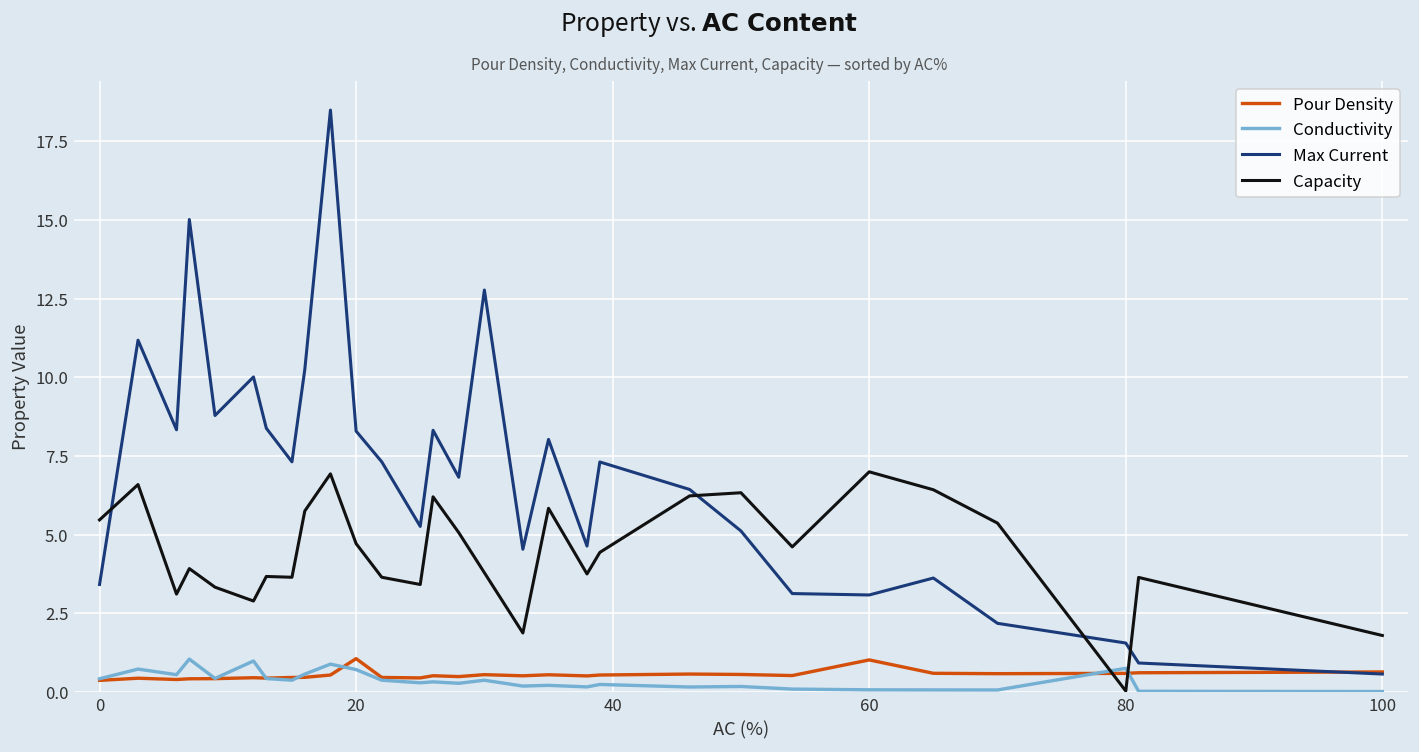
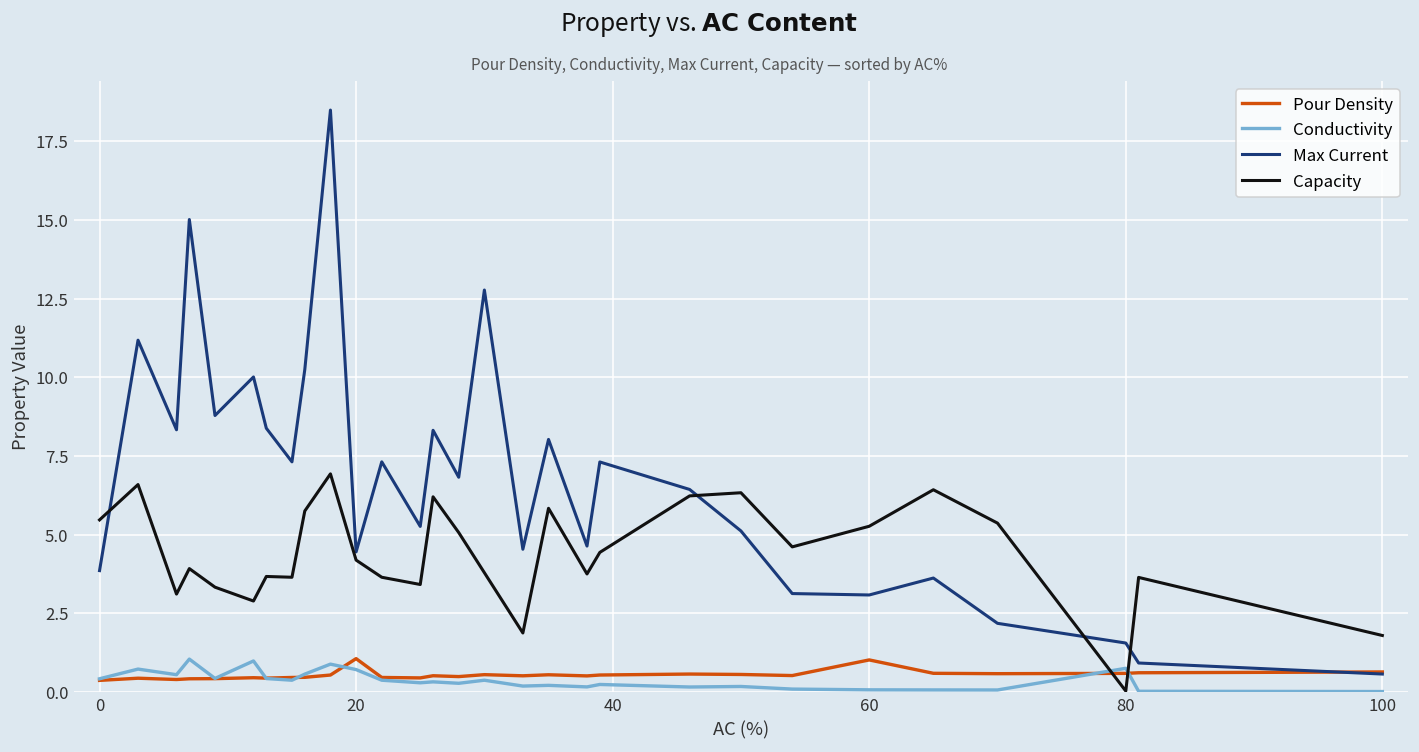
  {
    "Pour Density": {
      "20": 1.1,
      "60": 1.0,
      "80": 0.6
    },
    "Conductivity": {
      "20": 0.7,
      "60": 0.1,
      "80": 0.8,
      "100": 0.0
    },
    "Max Current": {
-     "0": 3.4,
-     "20": 8.3,
+     "0": 3.9,
+     "20": 4.5,
      "60": 3.1,
      "80": 1.6
    },
    "Capacity": {
      "0": 5.5,
-     "20": 4.7,
-     "60": 7.0,
+     "20": 4.2,
+     "60": 5.3,
      "80": 0.0,
      "100": 1.8
    }
  }
